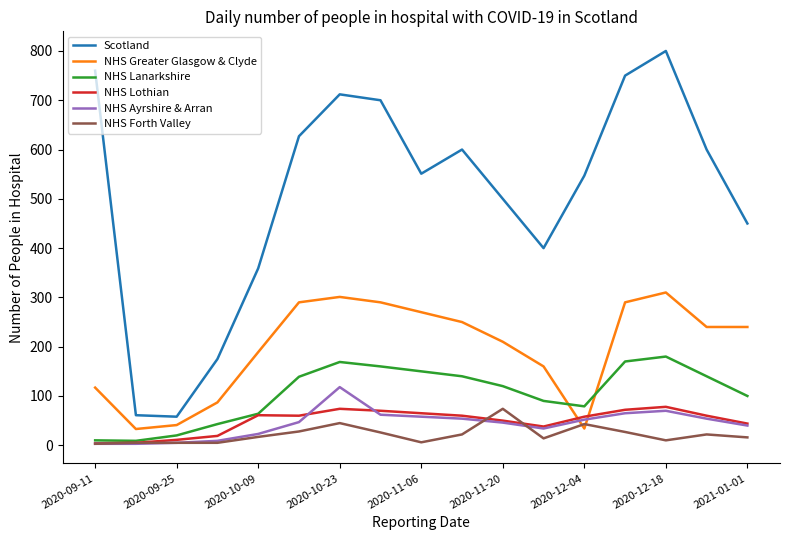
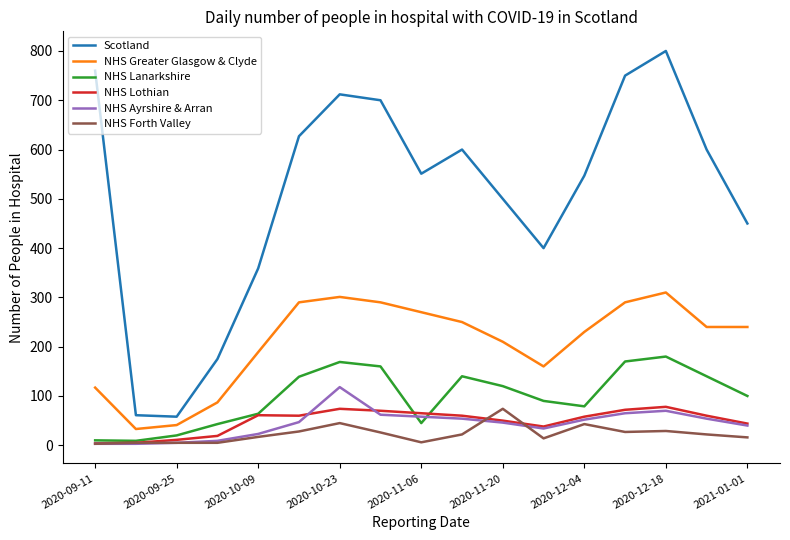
  {
    "Scotland": {
      "2020-09-25": 60,
      "2020-10-09": 360,
      "2020-10-23": 710,
      "2020-11-06": 550,
      "2020-11-20": 500,
      "2020-12-04": 550,
      "2020-12-18": 800,
      "2021-01-01": 450
    },
    "NHS Greater Glasgow & Clyde": {
      "2020-09-11": 120,
      "2020-09-25": 40,
      "2020-10-09": 190,
      "2020-10-23": 300,
      "2020-11-06": 270,
      "2020-11-20": 210,
-     "2020-12-04": 30,
+     "2020-12-04": 230,
      "2020-12-18": 310,
      "2021-01-01": 240
    },
    "NHS Lanarkshire": {
      "2020-09-11": 10,
      "2020-09-25": 20,
      "2020-10-23": 170,
-     "2020-11-06": 150,
+     "2020-11-06": 50,
      "2020-11-20": 120,
      "2020-12-04": 80,
      "2020-12-18": 180,
      "2021-01-01": 100
    },
    "NHS Lothian": {
      "2020-09-25": 10,
      "2020-10-23": 70,
      "2020-11-06": 70,
      "2020-12-04": 60,
      "2020-12-18": 80
    },
    "NHS Ayrshire & Arran": {
      "2020-10-09": 20,
      "2020-10-23": 120,
      "2020-11-06": 60,
      "2020-12-04": 50,
      "2020-12-18": 70
    },
    "NHS Forth Valley": {
      "2020-10-09": 20,
      "2020-10-23": 50,
      "2020-11-06": 10,
      "2020-11-20": 70,
      "2020-12-04": 40,
-     "2020-12-18": 10,
+     "2020-12-18": 30,
      "2021-01-01": 20
    }
  }
